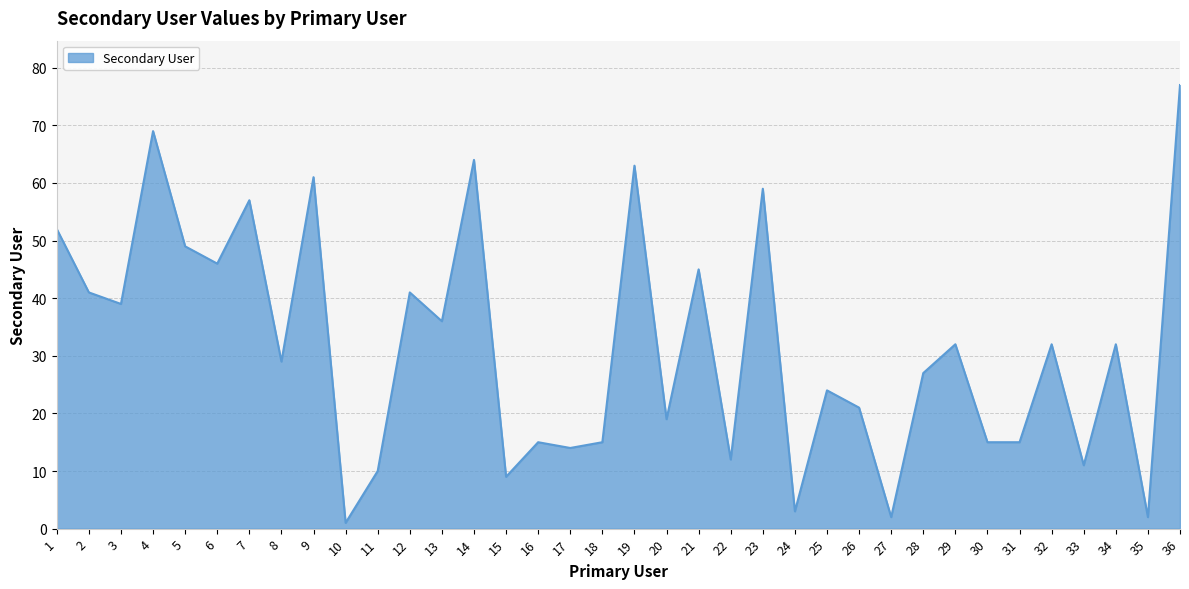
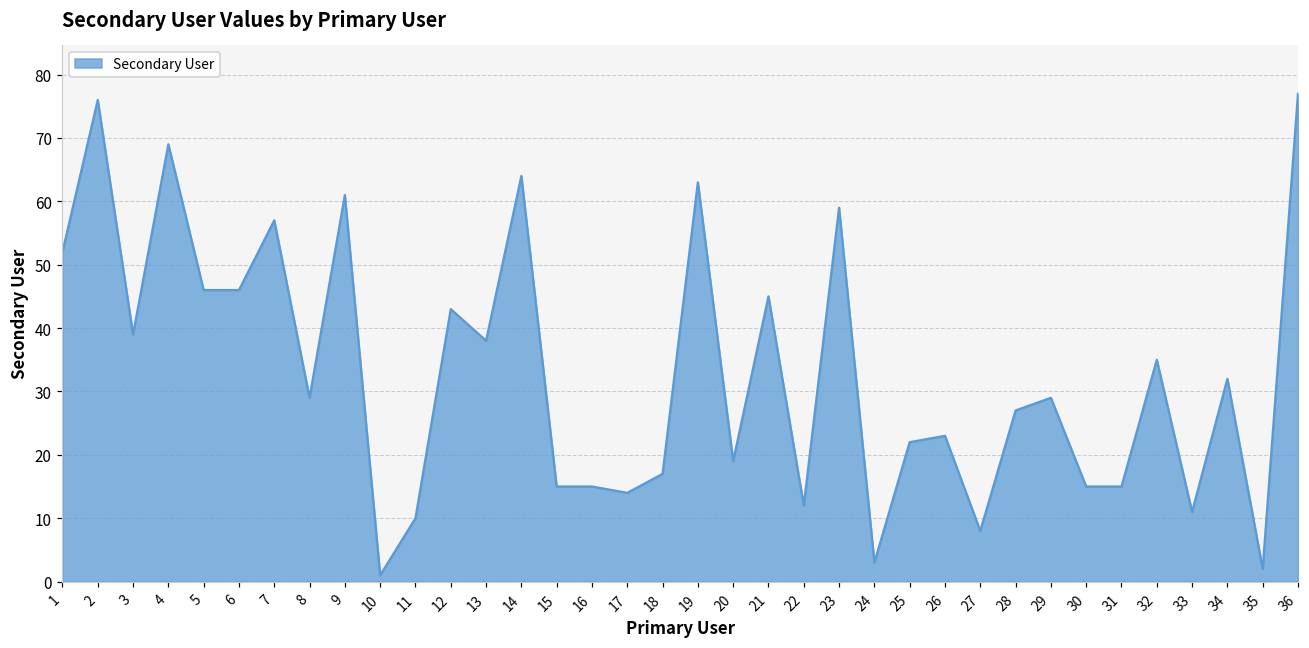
  {
    "1": 52,
-   "2": 41,
+   "2": 76,
    "3": 39,
    "4": 69,
-   "5": 49,
+   "5": 46,
    "6": 46,
    "7": 57,
    "8": 29,
    "9": 61,
    "10": 1,
    "11": 10,
-   "12": 41,
-   "13": 36,
+   "12": 43,
+   "13": 38,
    "14": 64,
-   "15": 9,
+   "15": 15,
    "16": 15,
    "17": 14,
-   "18": 15,
+   "18": 17,
    "19": 63,
    "20": 19,
    "21": 45,
    "22": 12,
    "23": 59,
    "24": 3,
-   "25": 24,
-   "26": 21,
-   "27": 2,
+   "25": 22,
+   "26": 23,
+   "27": 8,
    "28": 27,
-   "29": 32,
+   "29": 29,
    "30": 15,
    "31": 15,
-   "32": 32,
+   "32": 35,
    "33": 11,
    "34": 32,
    "35": 2,
    "36": 77
  }
